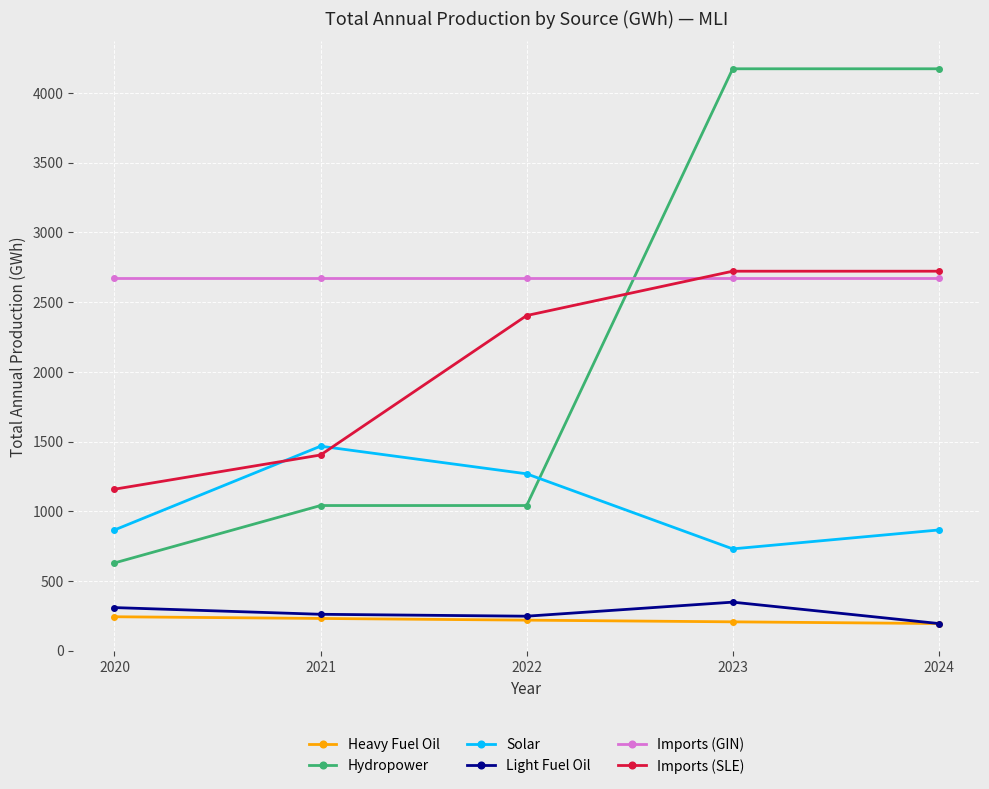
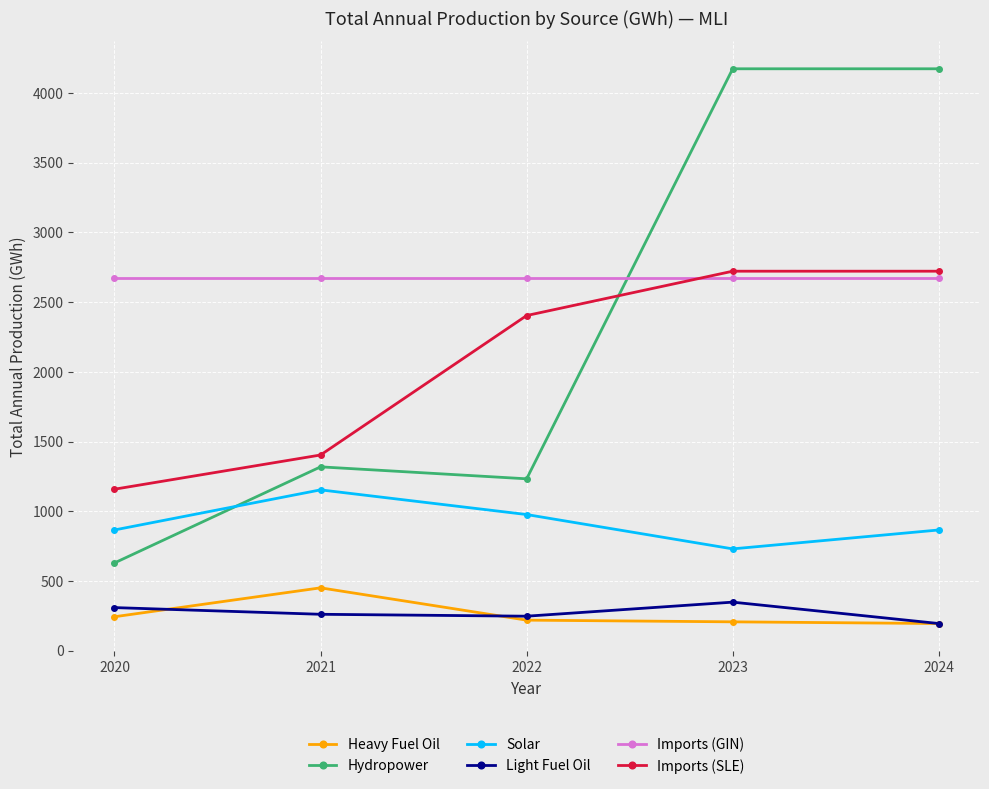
  {
    "Heavy Fuel Oil": {
      "2020": 240,
-     "2021": 230,
+     "2021": 450,
      "2022": 220,
      "2023": 210
    },
    "Hydropower": {
      "2020": 630,
-     "2021": 1040,
-     "2022": 1040,
+     "2021": 1320,
+     "2022": 1230,
      "2023": 4170,
      "2024": 4170
    },
    "Solar": {
      "2020": 870,
-     "2021": 1470,
-     "2022": 1270,
+     "2021": 1150,
+     "2022": 980,
      "2023": 730,
      "2024": 870
    },
    "Light Fuel Oil": {
      "2020": 310,
      "2021": 260,
      "2022": 250,
      "2023": 350
    },
    "Imports (GIN)": {
      "2020": 2670,
      "2021": 2670,
      "2022": 2670,
      "2023": 2670,
      "2024": 2670
    },
    "Imports (SLE)": {
      "2020": 1160,
      "2021": 1400,
      "2022": 2400,
      "2023": 2720,
      "2024": 2720
    }
  }
